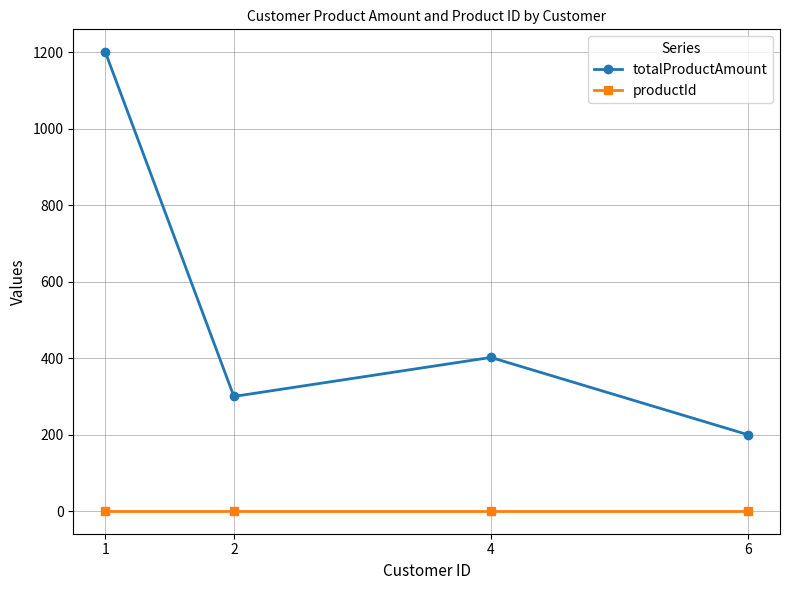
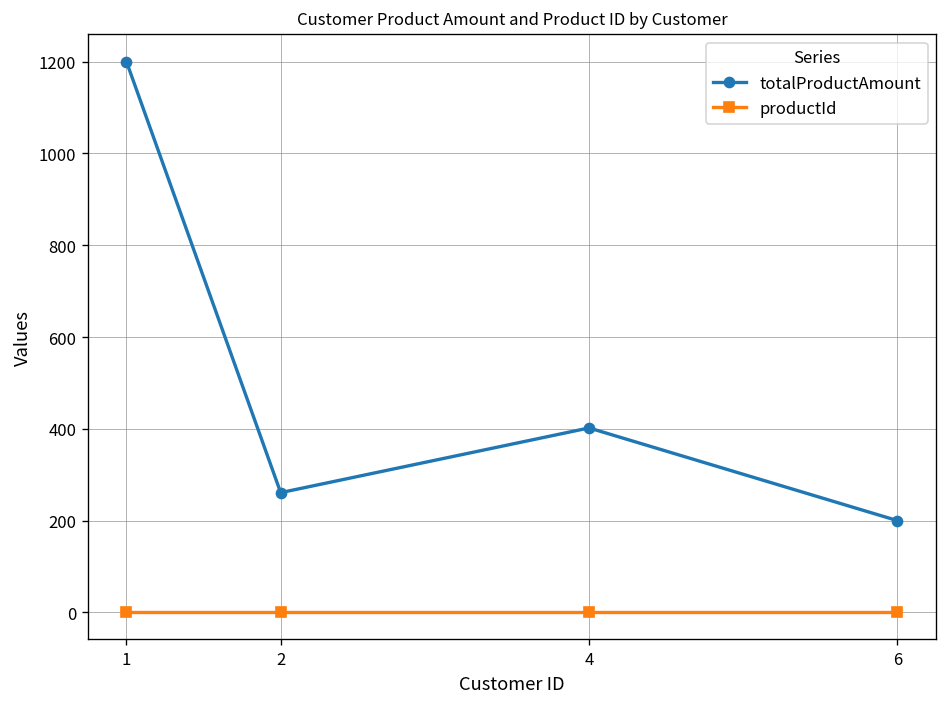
  {
    "totalProductAmount": {
      "1": 1200,
-     "2": 300,
+     "2": 260,
      "4": 400,
      "6": 200
    },
    "productId": {
      "1": 0,
      "2": 0,
      "4": 0,
      "6": 0
    }
  }
